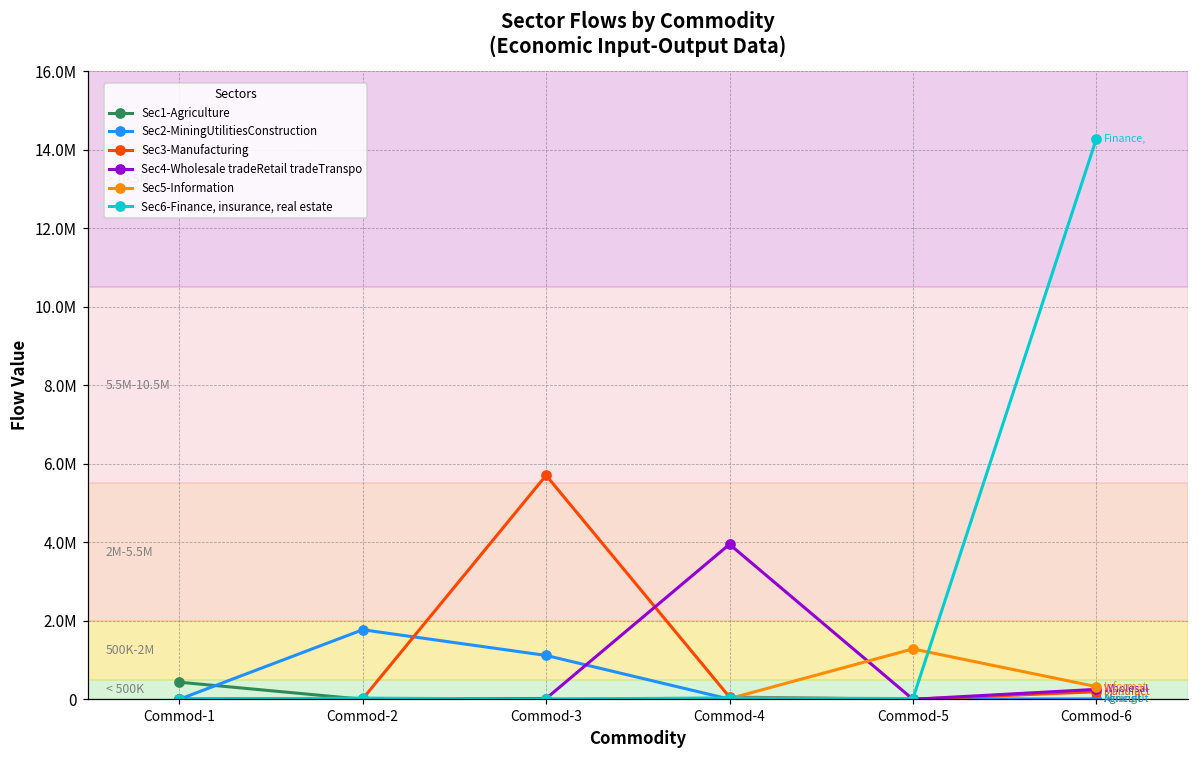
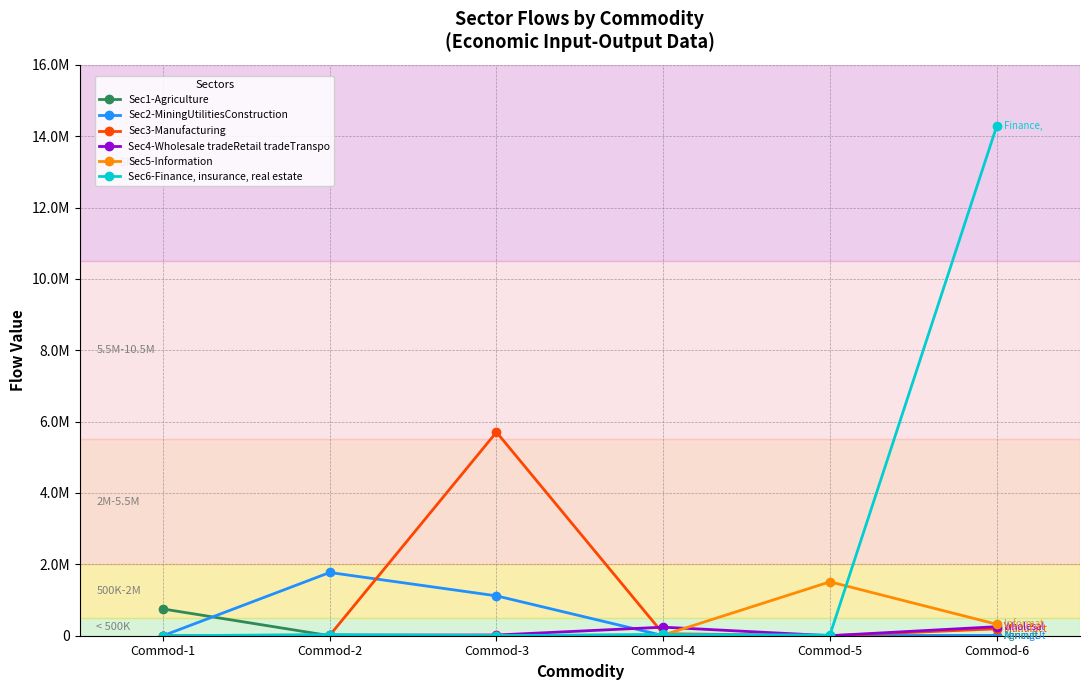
  {
    "Sec1-Agriculture": {
-     "Commod-1": 400000
+     "Commod-1": 800000
    },
    "Sec2-MiningUtilitiesConstruction": {
      "Commod-2": 1800000,
      "Commod-3": 1100000
    },
    "Sec3-Manufacturing": {
      "Commod-3": 5700000
    },
    "Sec4-Wholesale tradeRetail tradeTranspo": {
-     "Commod-4": 3900000
+     "Commod-4": 200000
    },
    "Sec5-Information": {
-     "Commod-5": 1300000
+     "Commod-5": 1500000
    },
    "Sec6-Finance, insurance, real estate": {
      "Commod-6": 14300000
    }
  }
